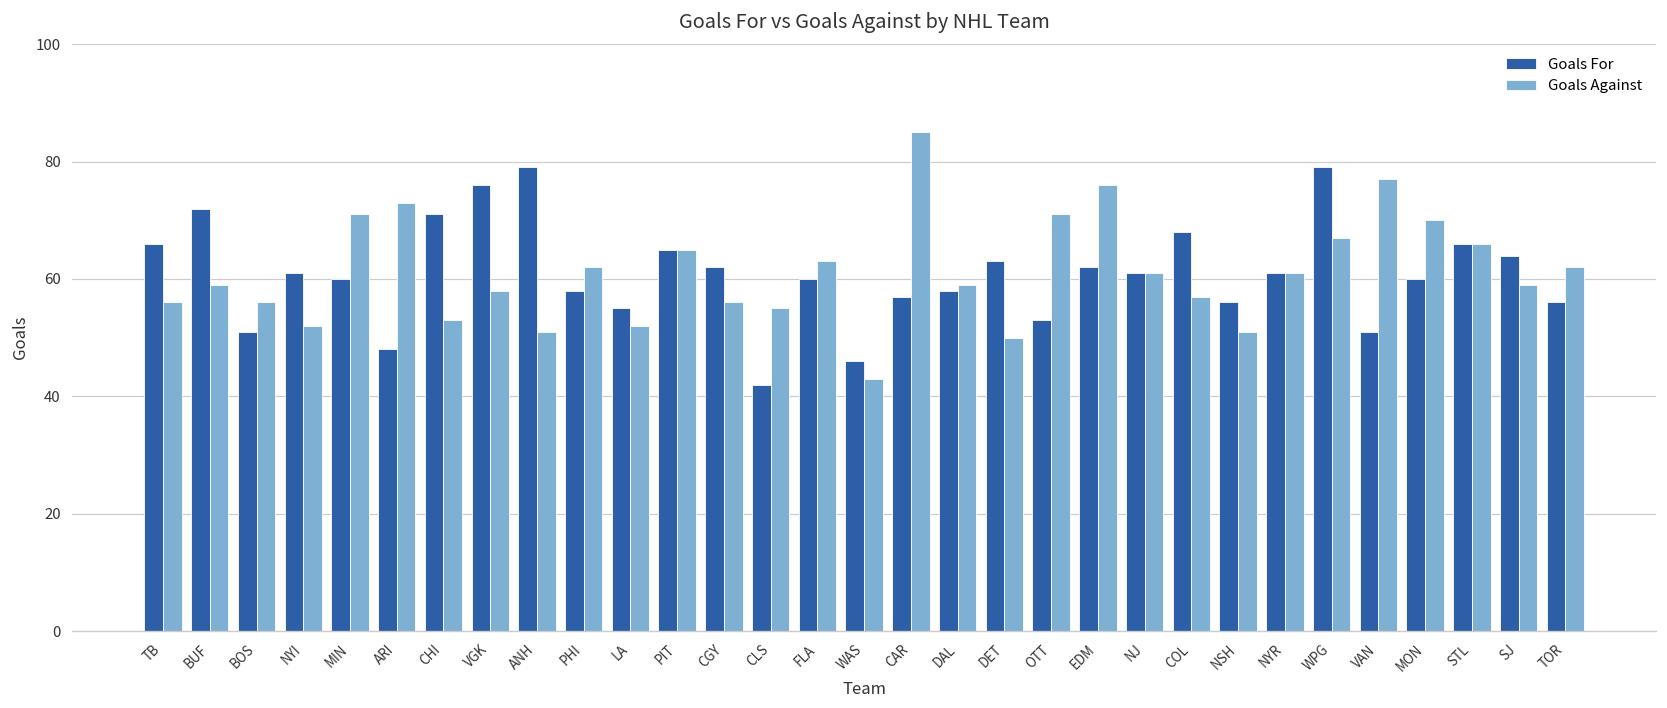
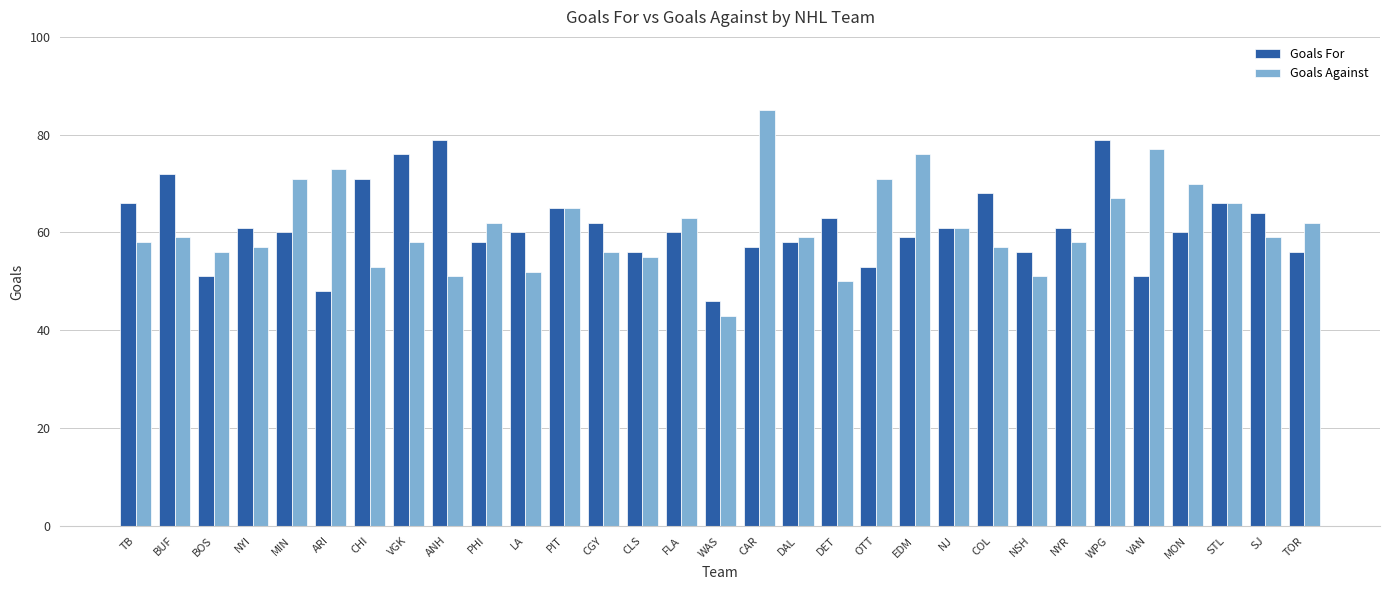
  {
    "Goals For": {
      "TB": 66,
      "BUF": 72,
      "BOS": 51,
      "NYI": 61,
      "MIN": 60,
      "ARI": 48,
      "CHI": 71,
      "VGK": 76,
      "ANH": 79,
      "PHI": 58,
-     "LA": 55,
+     "LA": 60,
      "PIT": 65,
      "CGY": 62,
-     "CLS": 42,
+     "CLS": 56,
      "FLA": 60,
      "WAS": 46,
      "CAR": 57,
      "DAL": 58,
      "DET": 63,
      "OTT": 53,
-     "EDM": 62,
+     "EDM": 59,
      "NJ": 61,
      "COL": 68,
      "NSH": 56,
      "NYR": 61,
      "WPG": 79,
      "VAN": 51,
      "MON": 60,
      "STL": 66,
      "SJ": 64,
      "TOR": 56
    },
    "Goals Against": {
-     "TB": 56,
+     "TB": 58,
      "BUF": 59,
      "BOS": 56,
-     "NYI": 52,
+     "NYI": 57,
      "MIN": 71,
      "ARI": 73,
      "CHI": 53,
      "VGK": 58,
      "ANH": 51,
      "PHI": 62,
      "LA": 52,
      "PIT": 65,
      "CGY": 56,
      "CLS": 55,
      "FLA": 63,
      "WAS": 43,
      "CAR": 85,
      "DAL": 59,
      "DET": 50,
      "OTT": 71,
      "EDM": 76,
      "NJ": 61,
      "COL": 57,
      "NSH": 51,
-     "NYR": 61,
+     "NYR": 58,
      "WPG": 67,
      "VAN": 77,
      "MON": 70,
      "STL": 66,
      "SJ": 59,
      "TOR": 62
    }
  }
